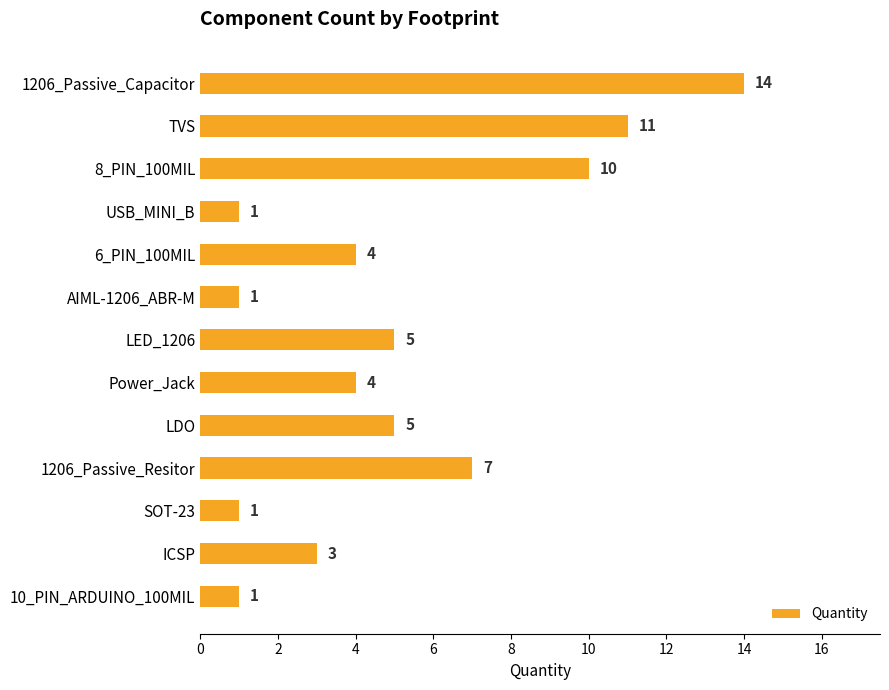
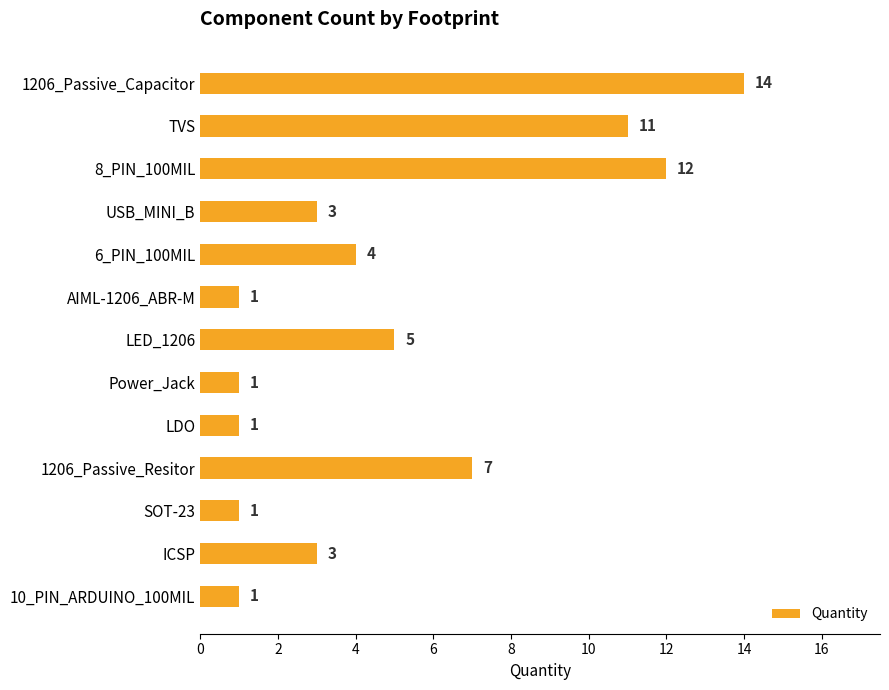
  {
    "1206_Passive_Capacitor": 14,
    "TVS": 11,
-   "8_PIN_100MIL": 10,
-   "USB_MINI_B": 1,
+   "8_PIN_100MIL": 12,
+   "USB_MINI_B": 3,
    "6_PIN_100MIL": 4,
    "AIML-1206_ABR-M": 1,
    "LED_1206": 5,
-   "Power_Jack": 4,
-   "LDO": 5,
+   "Power_Jack": 1,
+   "LDO": 1,
    "1206_Passive_Resitor": 7,
    "SOT-23": 1,
    "ICSP": 3,
    "10_PIN_ARDUINO_100MIL": 1
  }
